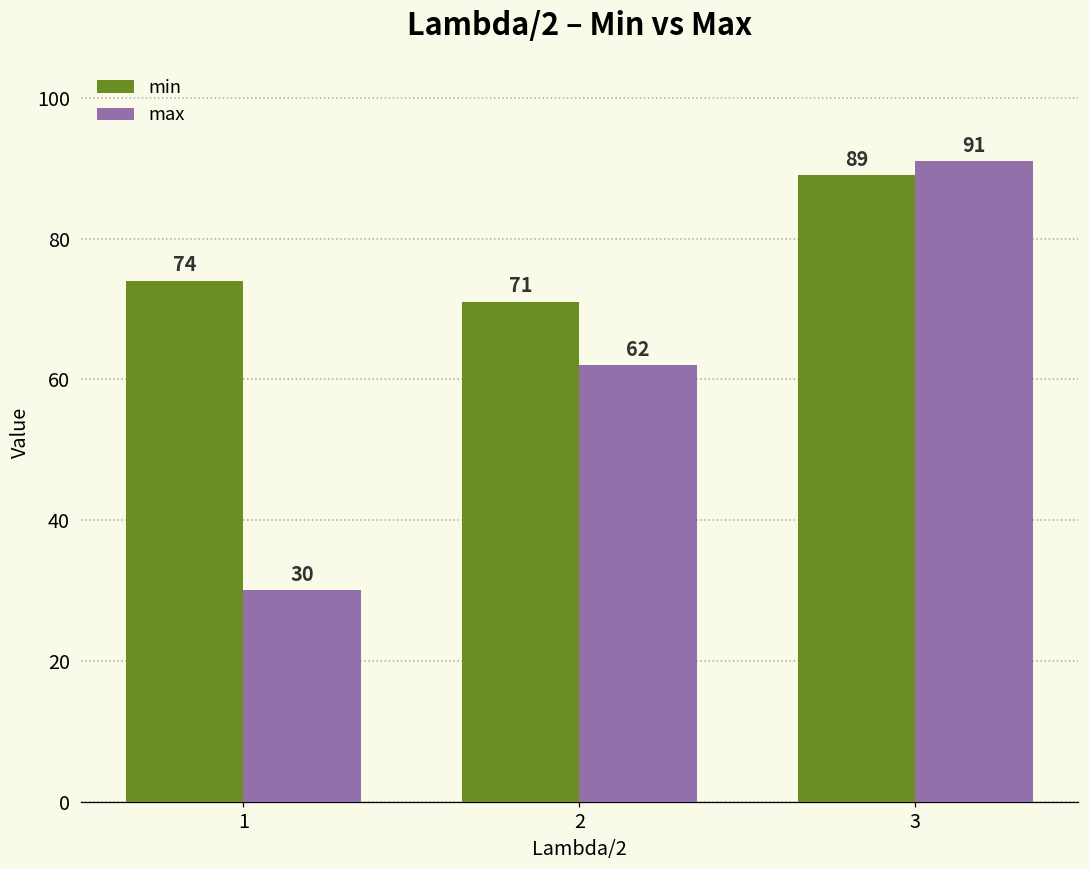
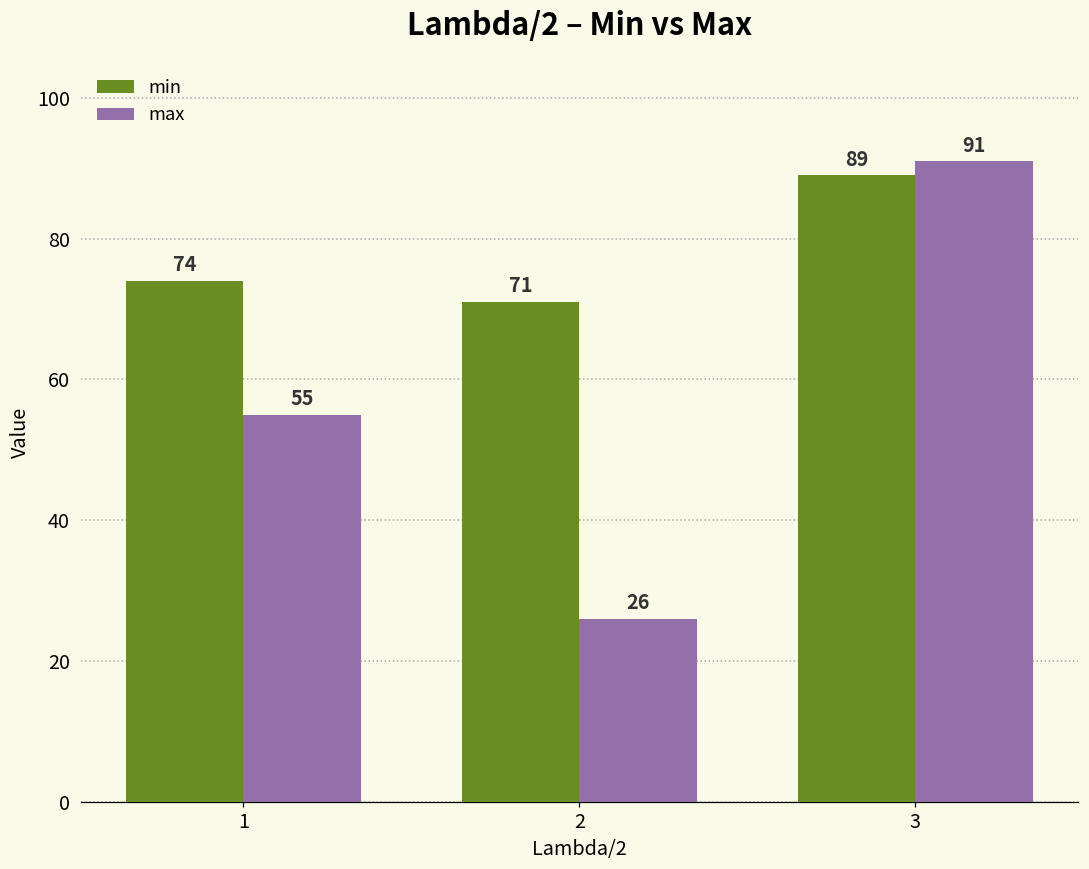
  {
    "min": {
      "1": 74,
      "2": 71,
      "3": 89
    },
    "max": {
-     "1": 30,
-     "2": 62,
+     "1": 55,
+     "2": 26,
      "3": 91
    }
  }
